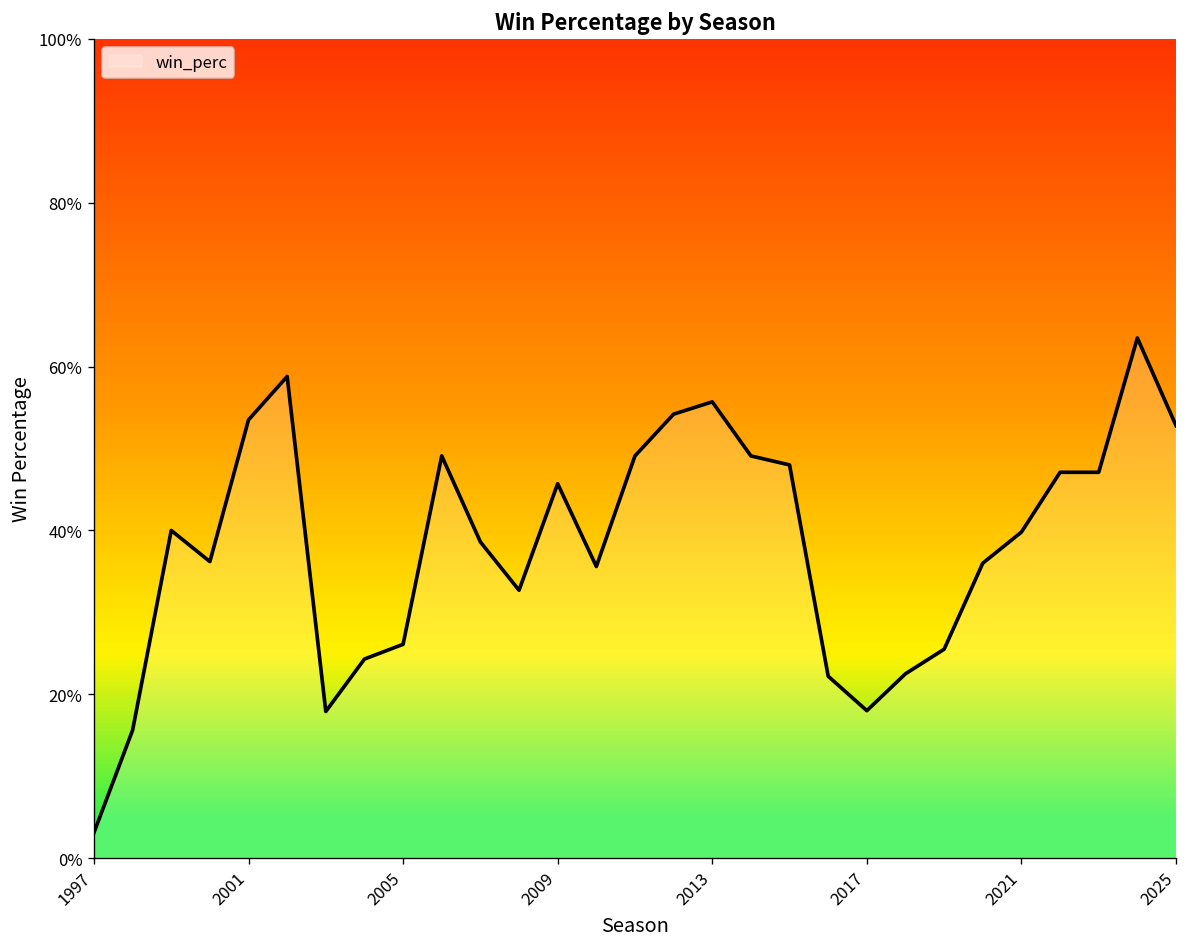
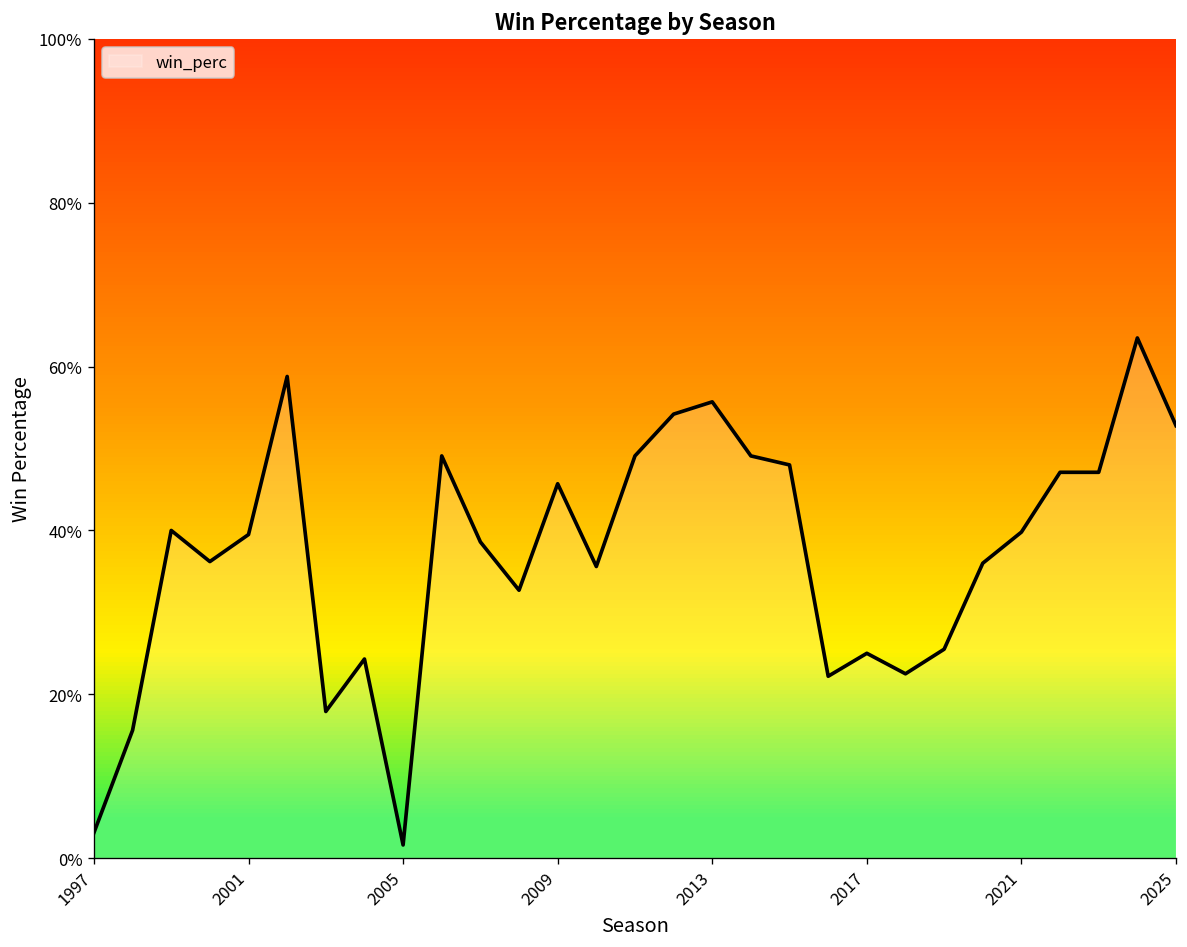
  {
    "win_perc": {
-     "2001": "54%",
-     "2005": "26%",
+     "2001": "40%",
+     "2005": "2%",
      "2009": "46%",
      "2013": "56%",
-     "2017": "18%",
+     "2017": "25%",
      "2021": "40%"
    }
  }
